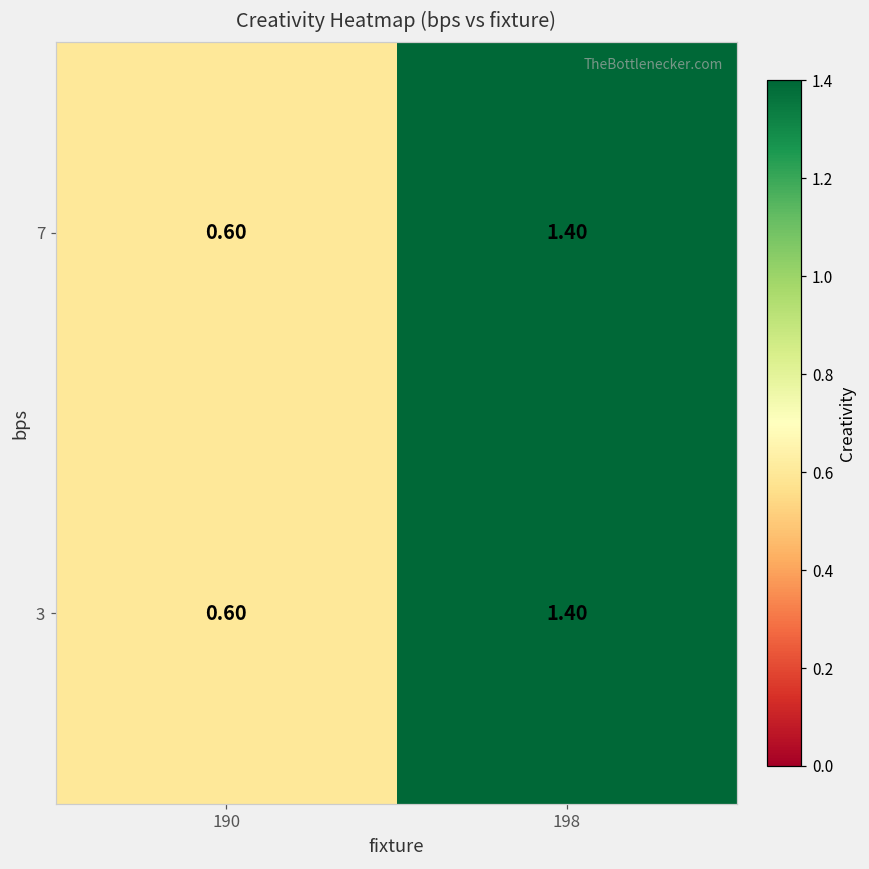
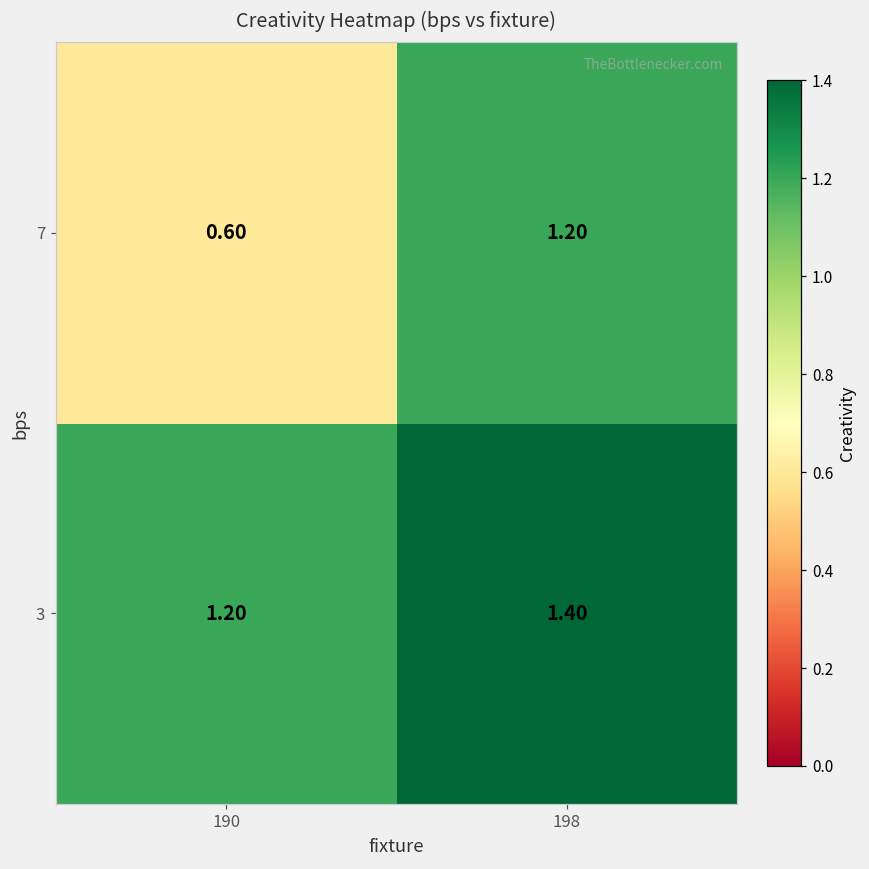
  {
    "7": {
      "190": 0.60,
-     "198": 1.40
+     "198": 1.20
    },
    "3": {
-     "190": 0.60,
+     "190": 1.20,
      "198": 1.40
    }
  }
